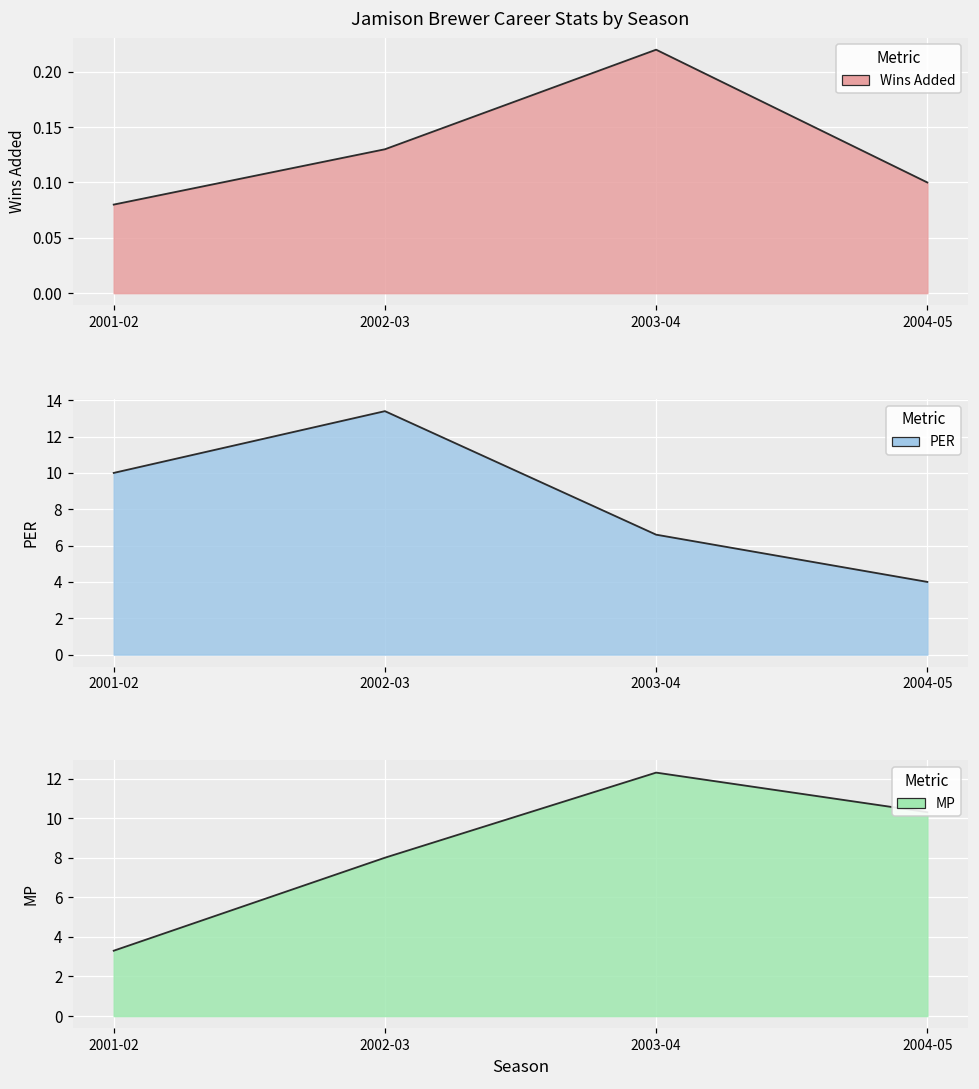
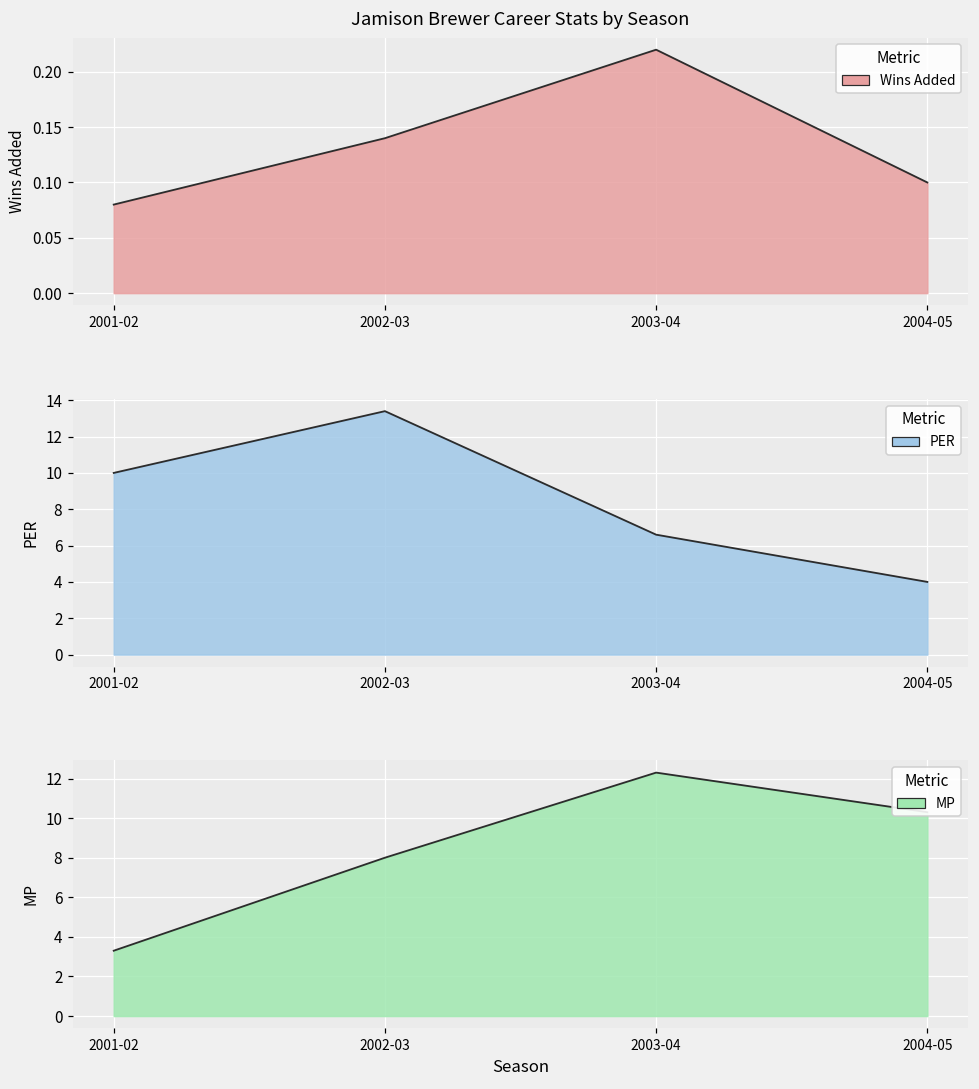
  {
    "Jamison Brewer Career Stats by Season": {
      "2001-02": 0.08,
-     "2002-03": 0.13,
+     "2002-03": 0.14,
      "2003-04": 0.22,
      "2004-05": 0.10
    }
  }
